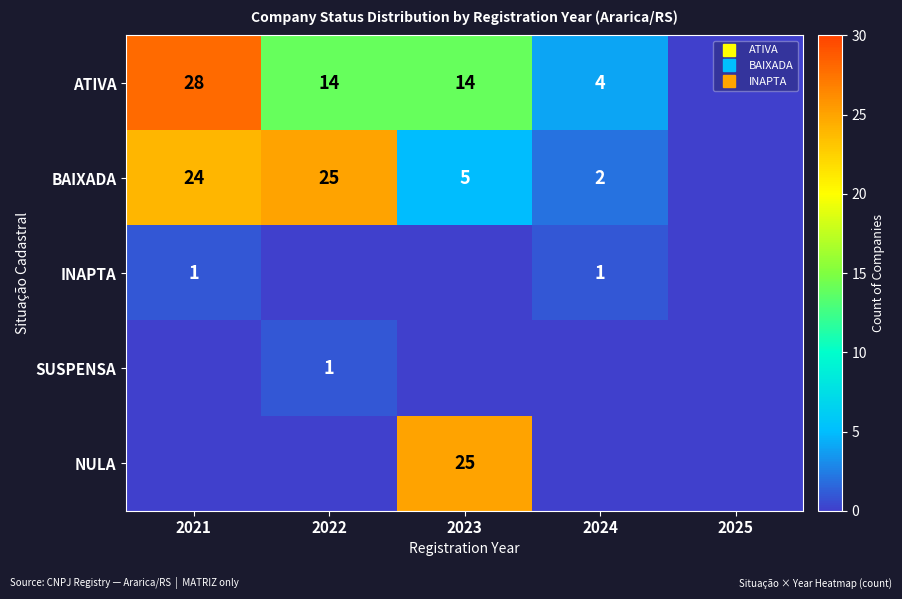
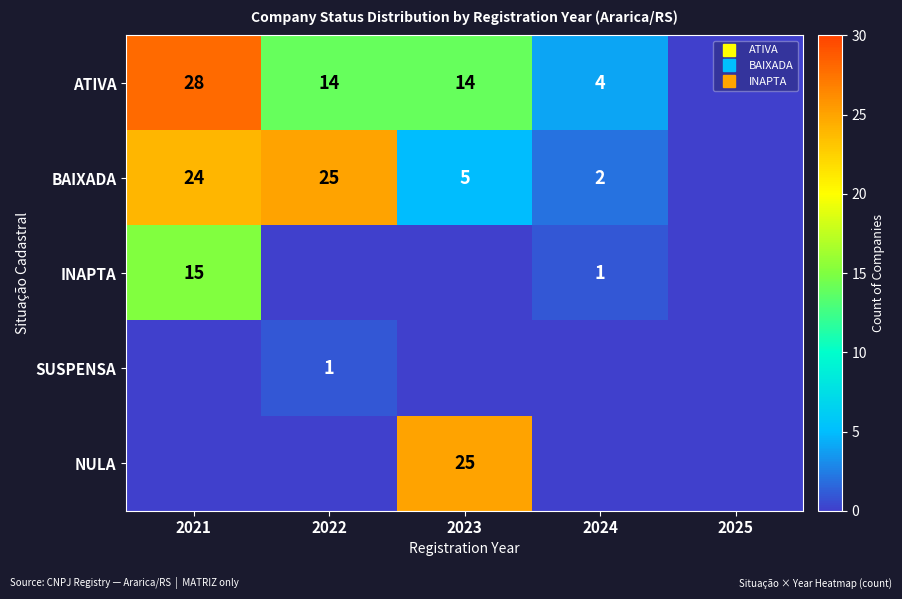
  {
    "ATIVA": {
      "2021": 28,
      "2022": 14,
      "2023": 14,
      "2024": 4
    },
    "BAIXADA": {
      "2021": 24,
      "2022": 25,
      "2023": 5,
      "2024": 2
    },
    "INAPTA": {
-     "2021": 1,
+     "2021": 15,
      "2024": 1
    },
    "SUSPENSA": {
      "2022": 1
    },
    "NULA": {
      "2023": 25
    }
  }
